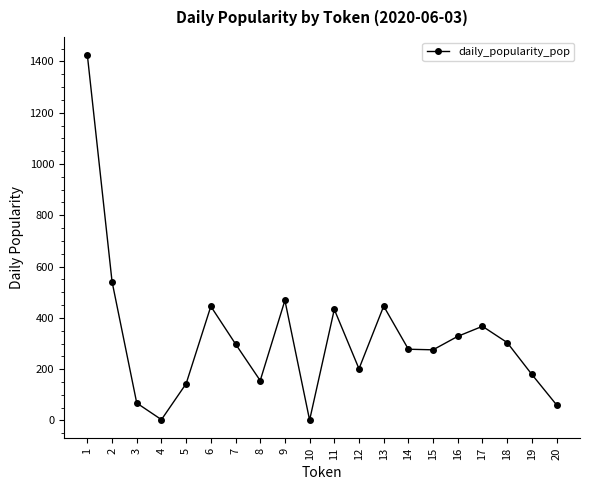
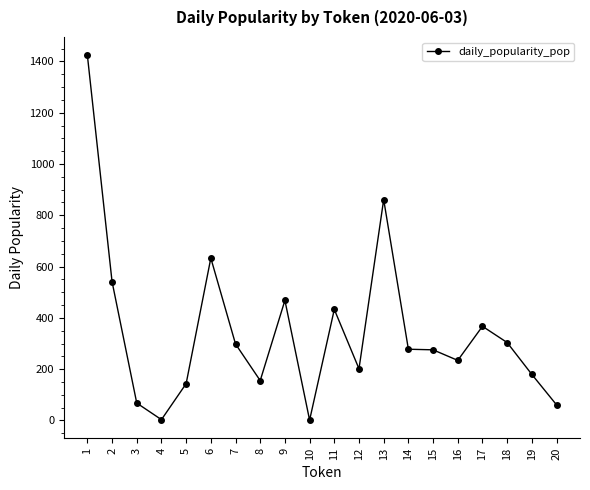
  {
    "1": 1420,
    "2": 540,
    "3": 70,
    "4": 0,
    "5": 140,
-   "6": 450,
+   "6": 630,
    "7": 300,
    "8": 160,
    "9": 470,
    "10": 0,
    "11": 430,
    "12": 200,
-   "13": 450,
+   "13": 860,
    "14": 280,
    "15": 280,
-   "16": 330,
+   "16": 230,
    "17": 370,
    "18": 300,
    "19": 180,
    "20": 60
  }
